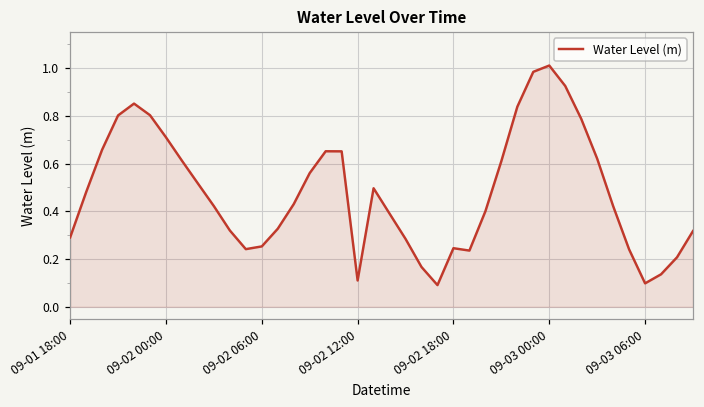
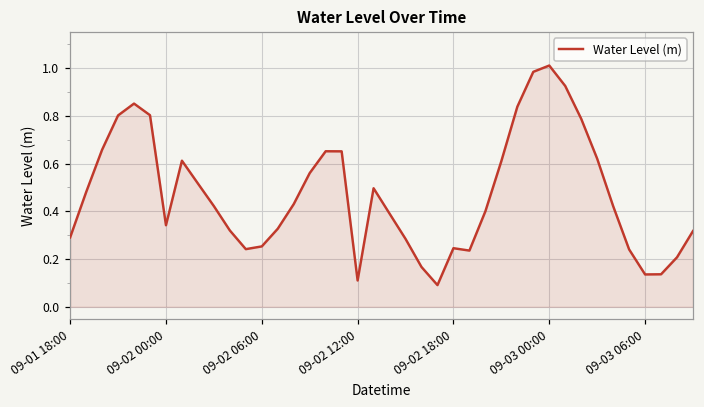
  {
    "09-01 18:00": 0.29,
-   "09-02 00:00": 0.71,
+   "09-02 00:00": 0.34,
    "09-02 06:00": 0.25,
    "09-02 12:00": 0.11,
    "09-02 18:00": 0.25,
    "09-03 00:00": 1.01,
-   "09-03 06:00": 0.10
+   "09-03 06:00": 0.14
  }
